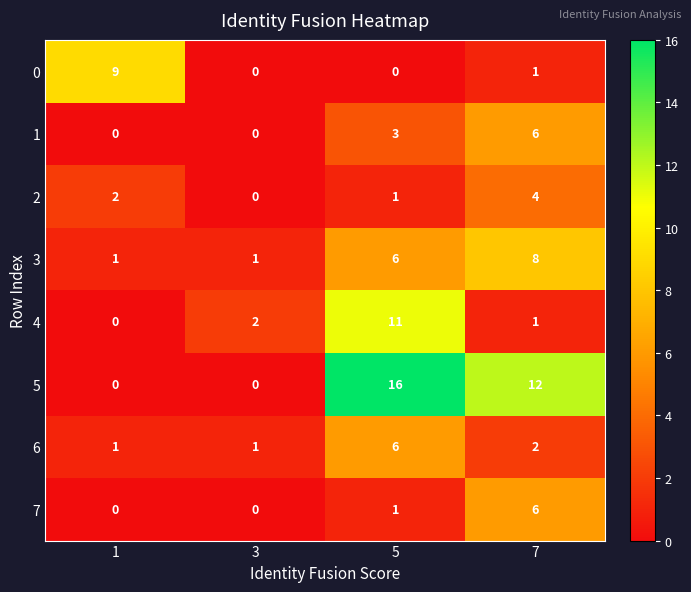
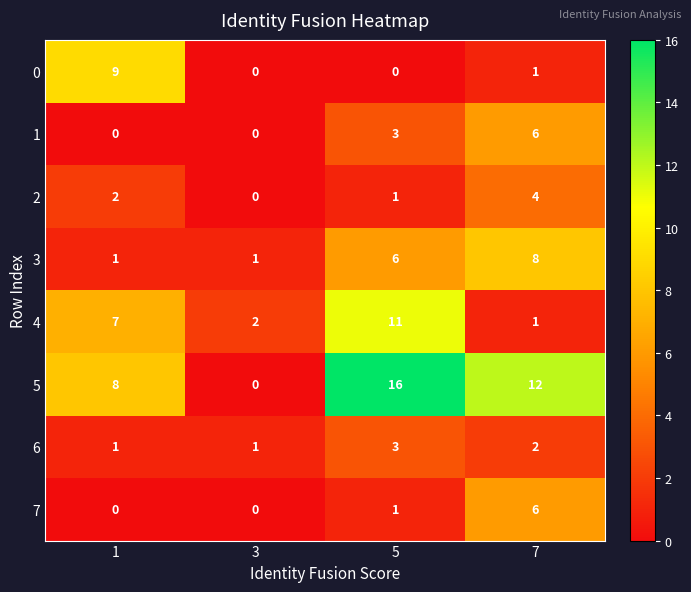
  {
    "0": {
      "1": 9,
      "3": 0,
      "5": 0,
      "7": 1
    },
    "1": {
      "1": 0,
      "3": 0,
      "5": 3,
      "7": 6
    },
    "2": {
      "1": 2,
      "3": 0,
      "5": 1,
      "7": 4
    },
    "3": {
      "1": 1,
      "3": 1,
      "5": 6,
      "7": 8
    },
    "4": {
-     "1": 0,
+     "1": 7,
      "3": 2,
      "5": 11,
      "7": 1
    },
    "5": {
-     "1": 0,
+     "1": 8,
      "3": 0,
      "5": 16,
      "7": 12
    },
    "6": {
      "1": 1,
      "3": 1,
-     "5": 6,
+     "5": 3,
      "7": 2
    },
    "7": {
      "1": 0,
      "3": 0,
      "5": 1,
      "7": 6
    }
  }
